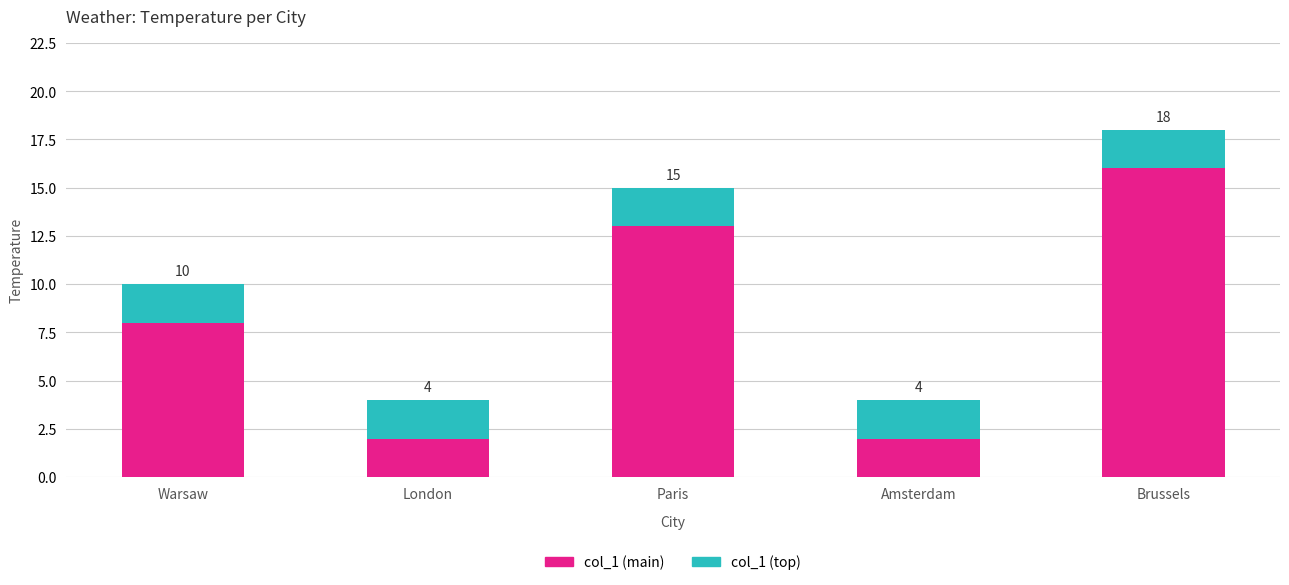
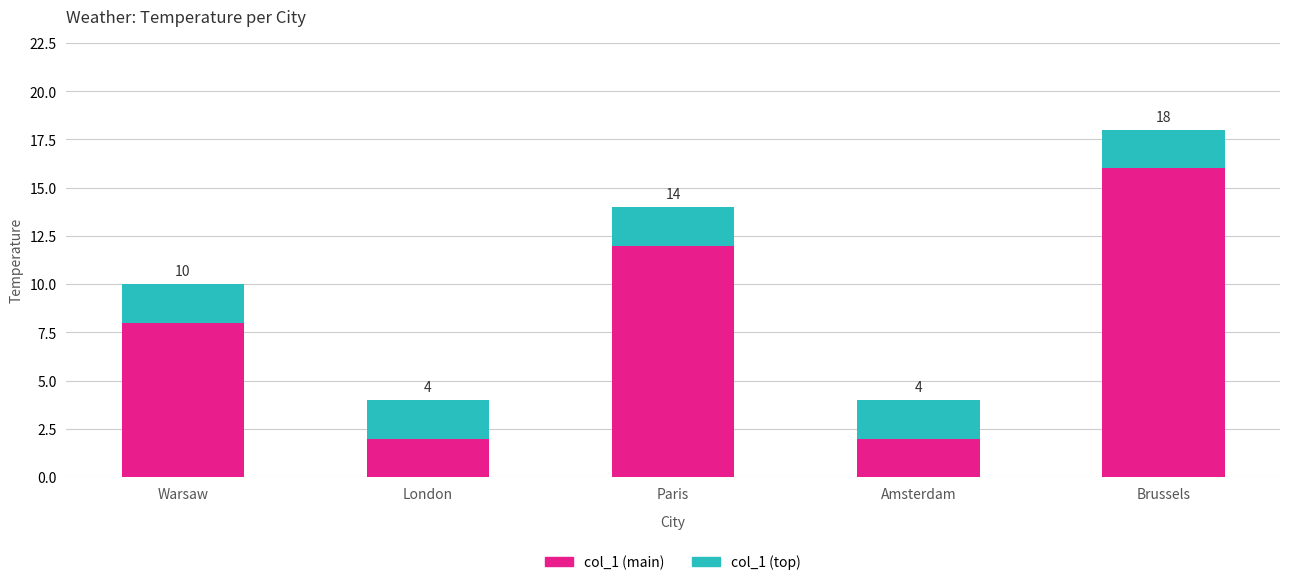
  {
    "col_1 (main)": {
-     "Paris": 15
+     "Paris": 14
    }
  }
